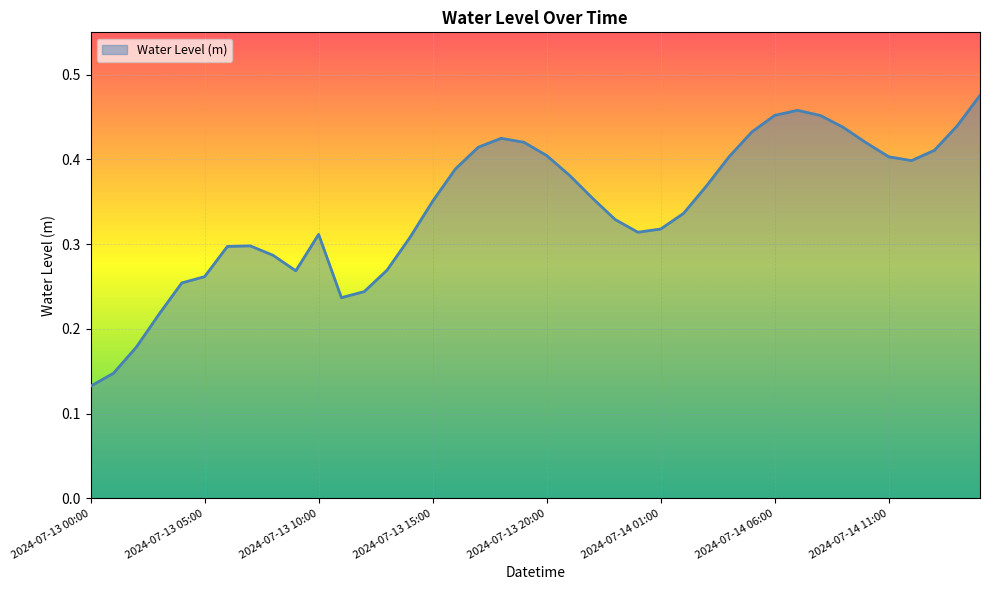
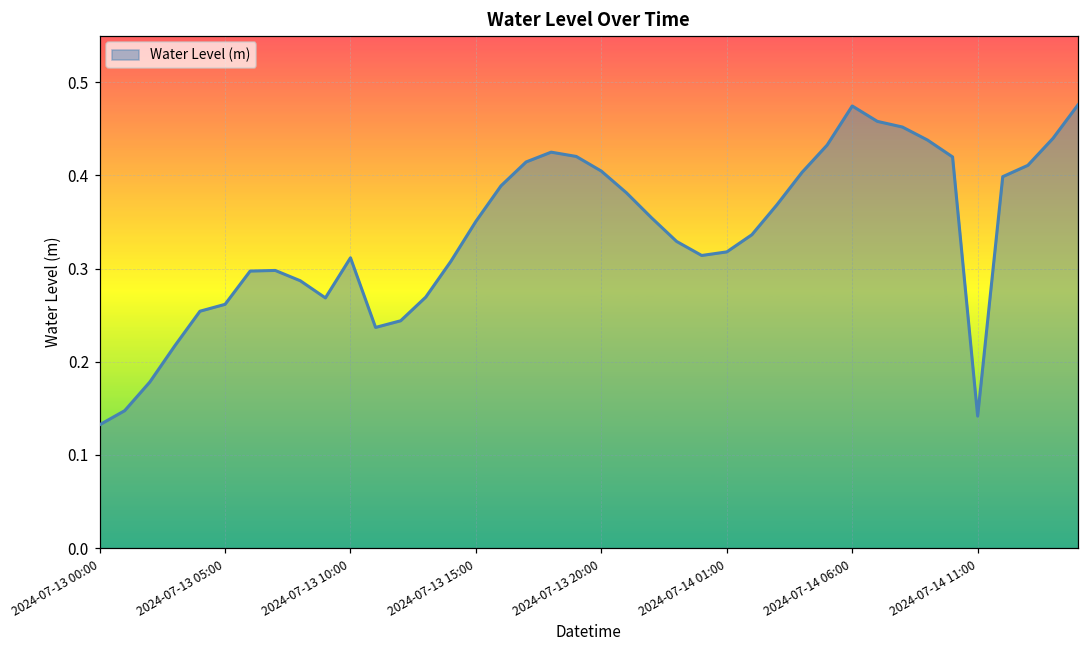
  {
    "2024-07-13 00:00": 0.13,
    "2024-07-13 05:00": 0.26,
    "2024-07-13 10:00": 0.31,
    "2024-07-13 15:00": 0.35,
    "2024-07-13 20:00": 0.40,
    "2024-07-14 01:00": 0.32,
-   "2024-07-14 06:00": 0.45,
-   "2024-07-14 11:00": 0.40
+   "2024-07-14 06:00": 0.47,
+   "2024-07-14 11:00": 0.14
  }
